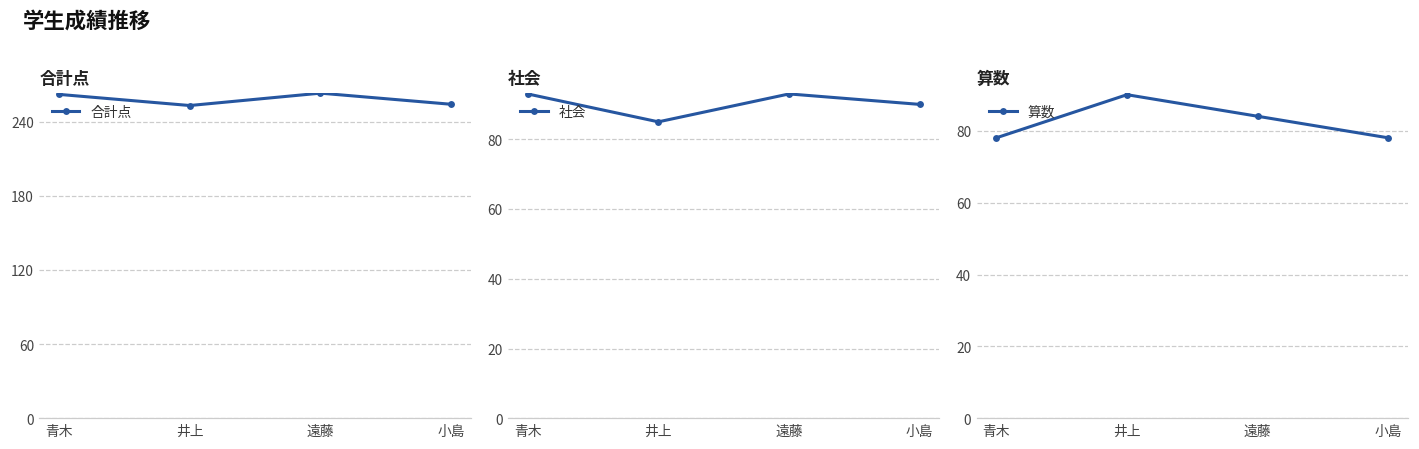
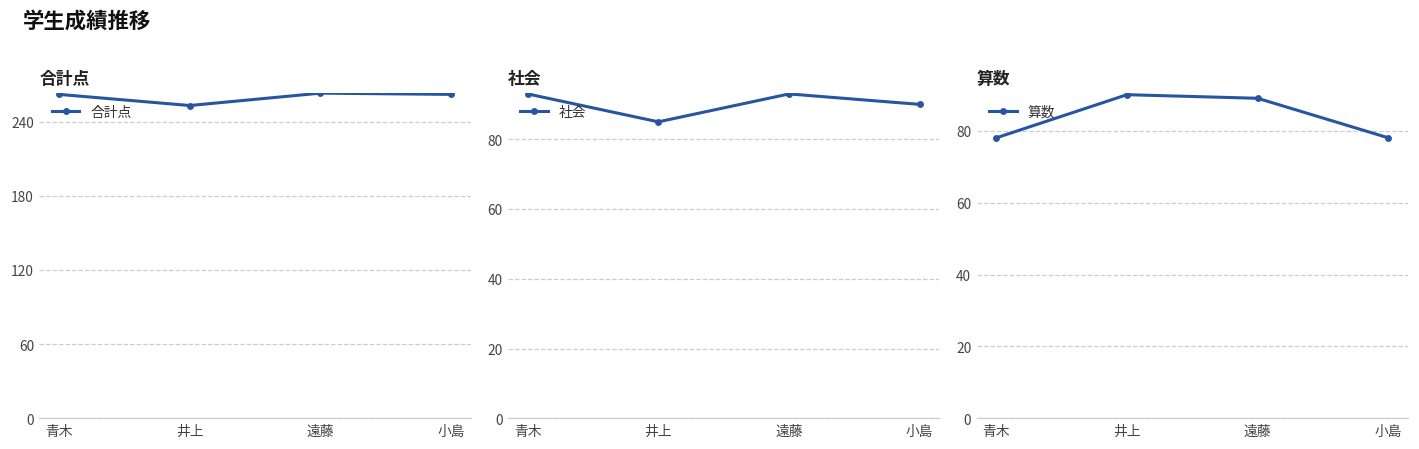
  {
    "合計点": {
      "青木": 262,
      "井上": 253,
      "遠藤": 263,
-     "小島": 254
+     "小島": 262
    },
    "社会": {
      "青木": 93,
      "井上": 85,
      "遠藤": 93,
      "小島": 90
    },
    "算数": {
      "青木": 78,
      "井上": 90,
-     "遠藤": 84,
+     "遠藤": 89,
      "小島": 78
    }
  }
